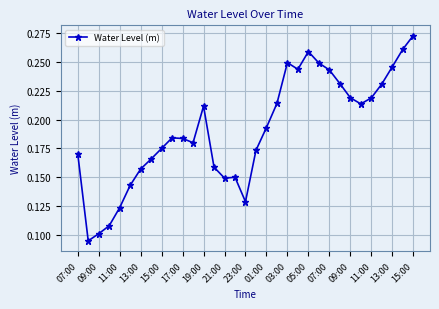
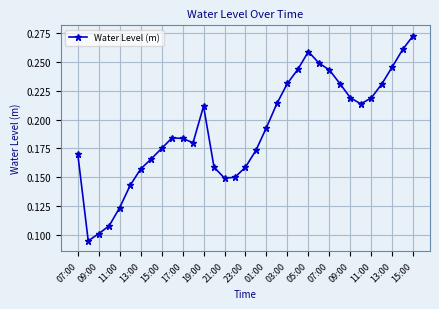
  {
    "17:00": 0.184,
    "19:00": 0.212,
    "21:00": 0.149,
-   "23:00": 0.129,
+   "23:00": 0.159,
    "01:00": 0.193,
-   "03:00": 0.249,
+   "03:00": 0.231,
    "05:00": 0.259
  }
